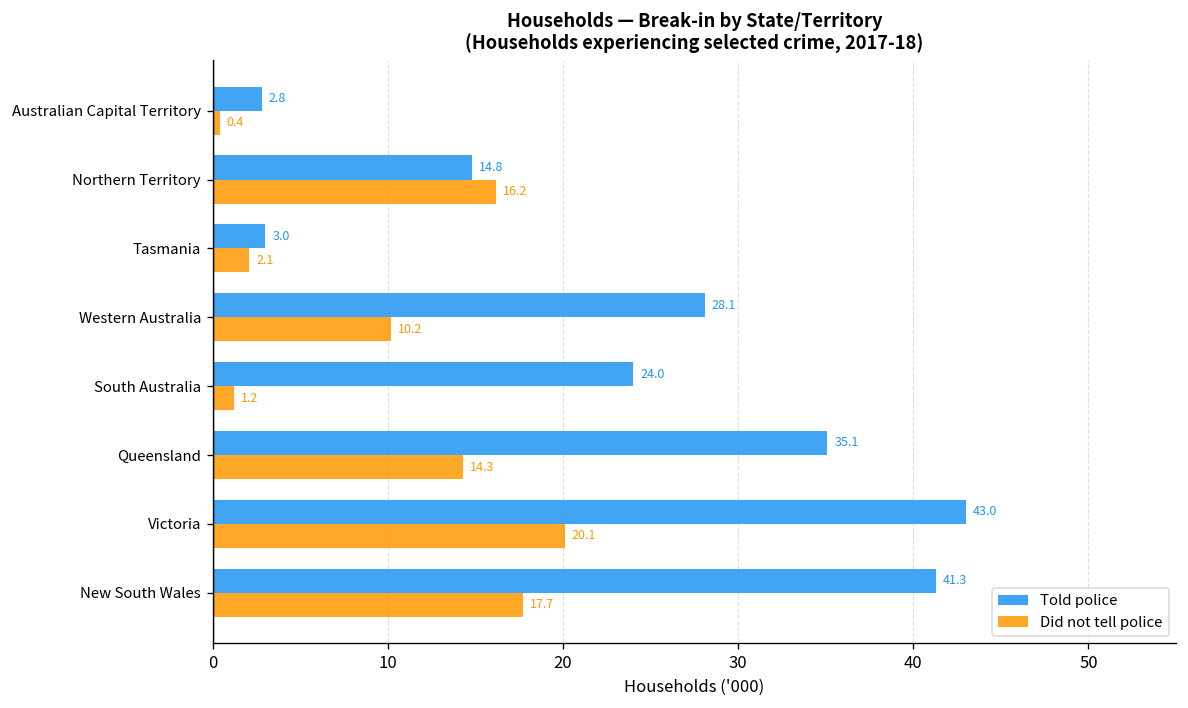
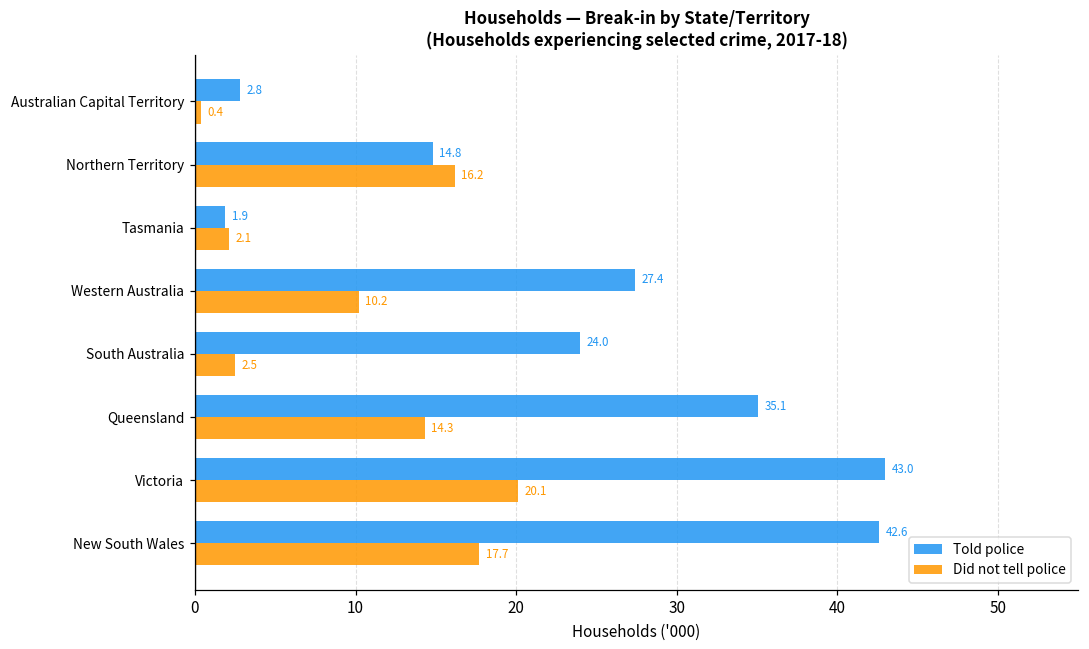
  {
    "Told police": {
      "Australian Capital Territory": 2.8,
      "Northern Territory": 14.8,
-     "Tasmania": 3.0,
-     "Western Australia": 28.1,
+     "Tasmania": 1.9,
+     "Western Australia": 27.4,
      "South Australia": 24.0,
      "Queensland": 35.1,
      "Victoria": 43.0,
-     "New South Wales": 41.3
+     "New South Wales": 42.6
    },
    "Did not tell police": {
      "Australian Capital Territory": 0.4,
      "Northern Territory": 16.2,
      "Tasmania": 2.1,
      "Western Australia": 10.2,
-     "South Australia": 1.2,
+     "South Australia": 2.5,
      "Queensland": 14.3,
      "Victoria": 20.1,
      "New South Wales": 17.7
    }
  }
